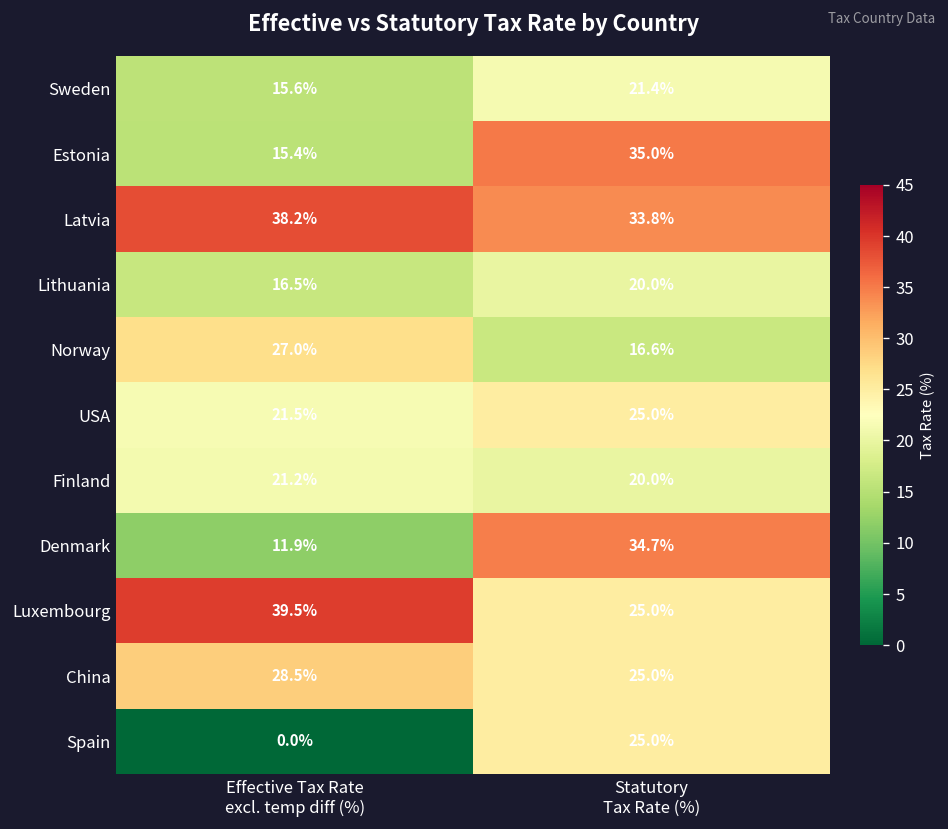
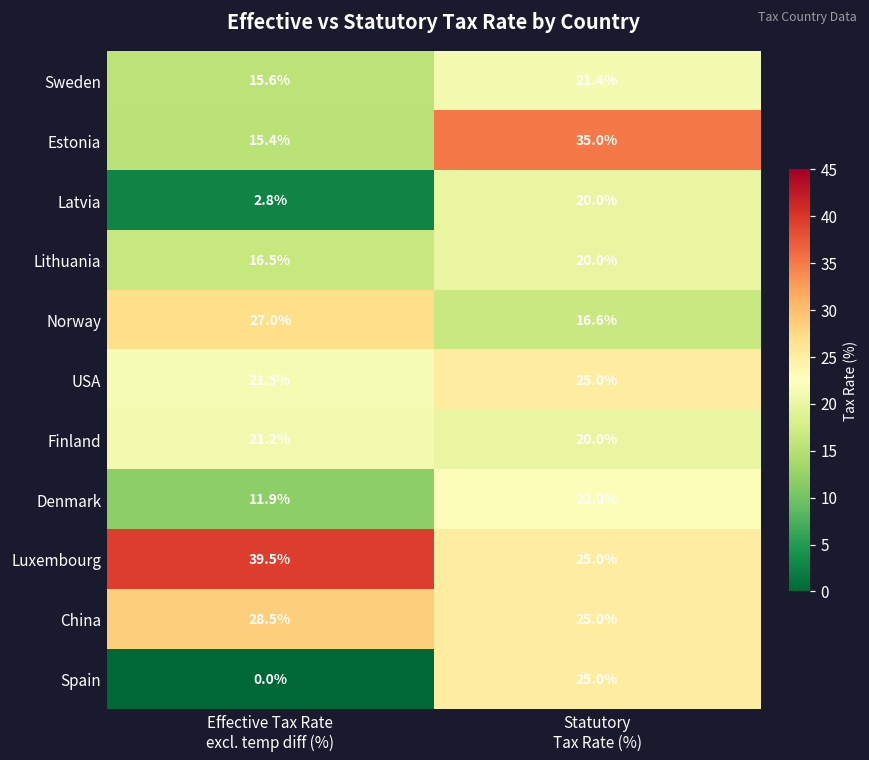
  {
    "Sweden": {
      "Effective Tax Rate excl. temp diff (%)": "15.6%",
      "Statutory Tax Rate (%)": "21.4%"
    },
    "Estonia": {
      "Effective Tax Rate excl. temp diff (%)": "15.4%",
      "Statutory Tax Rate (%)": "35.0%"
    },
    "Latvia": {
-     "Effective Tax Rate excl. temp diff (%)": "38.2%",
-     "Statutory Tax Rate (%)": "33.8%"
+     "Effective Tax Rate excl. temp diff (%)": "2.8%",
+     "Statutory Tax Rate (%)": "20.0%"
    },
    "Lithuania": {
      "Effective Tax Rate excl. temp diff (%)": "16.5%",
      "Statutory Tax Rate (%)": "20.0%"
    },
    "Norway": {
      "Effective Tax Rate excl. temp diff (%)": "27.0%",
      "Statutory Tax Rate (%)": "16.6%"
    },
    "USA": {
      "Effective Tax Rate excl. temp diff (%)": "21.5%",
      "Statutory Tax Rate (%)": "25.0%"
    },
    "Finland": {
      "Effective Tax Rate excl. temp diff (%)": "21.2%",
      "Statutory Tax Rate (%)": "20.0%"
    },
    "Denmark": {
      "Effective Tax Rate excl. temp diff (%)": "11.9%",
-     "Statutory Tax Rate (%)": "34.7%"
+     "Statutory Tax Rate (%)": "22.0%"
    },
    "Luxembourg": {
      "Effective Tax Rate excl. temp diff (%)": "39.5%",
      "Statutory Tax Rate (%)": "25.0%"
    },
    "China": {
      "Effective Tax Rate excl. temp diff (%)": "28.5%",
      "Statutory Tax Rate (%)": "25.0%"
    },
    "Spain": {
      "Effective Tax Rate excl. temp diff (%)": "0.0%",
      "Statutory Tax Rate (%)": "25.0%"
    }
  }
